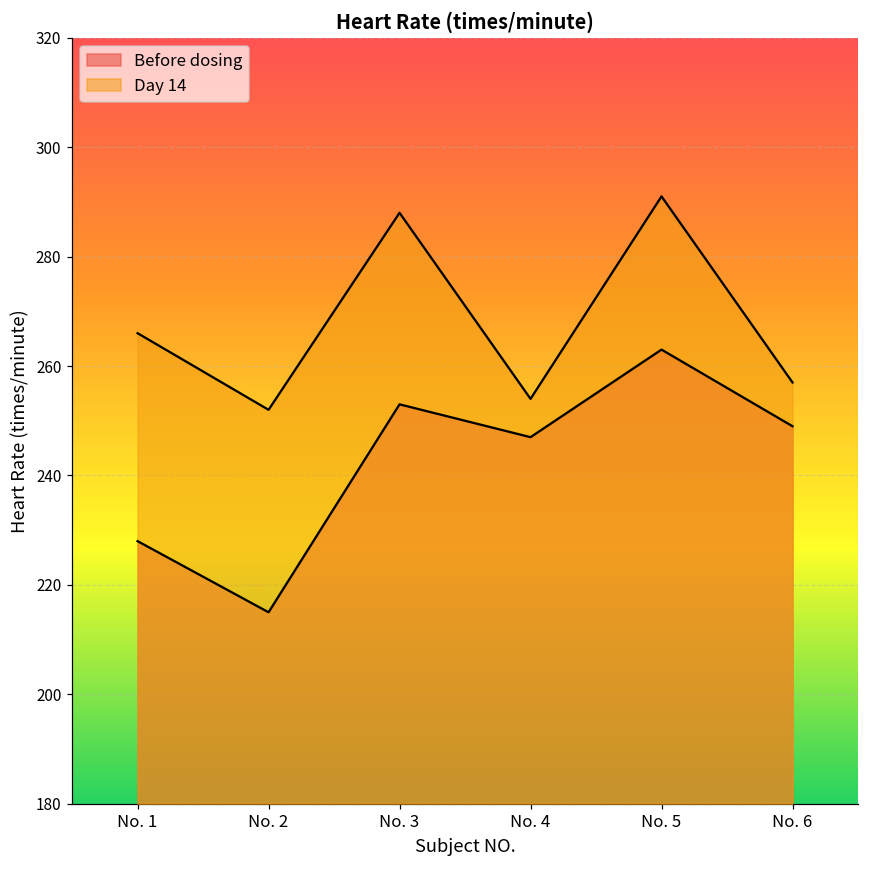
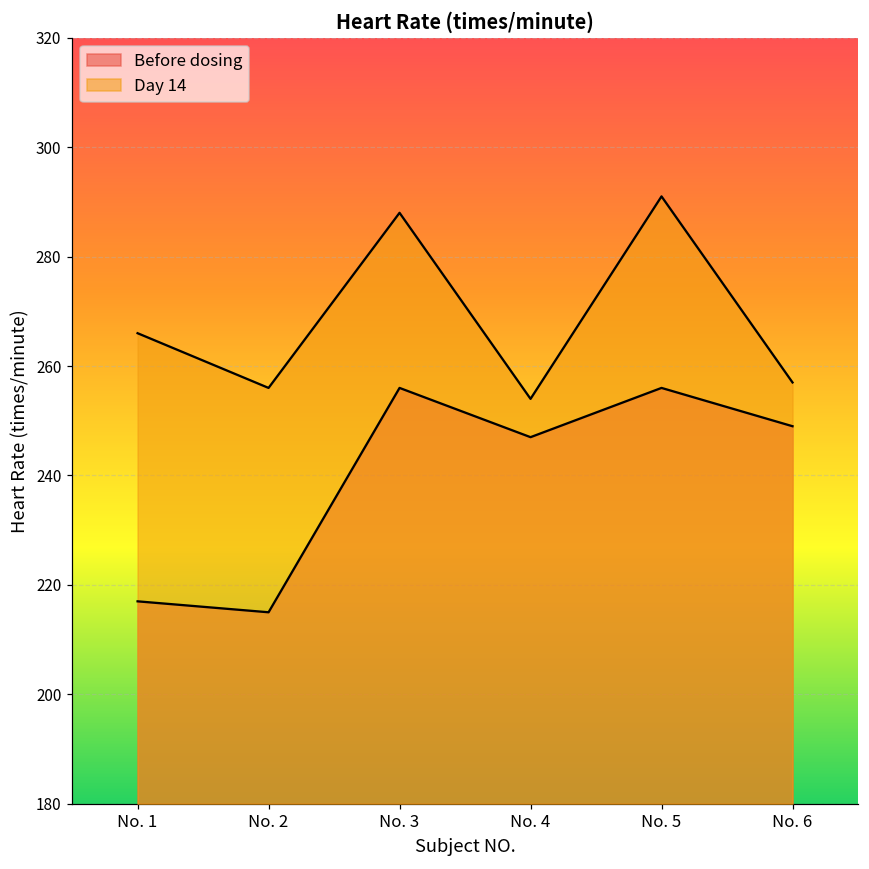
  {
    "Before dosing": {
-     "No. 1": 228,
+     "No. 1": 217,
      "No. 2": 215,
-     "No. 3": 253,
+     "No. 3": 256,
      "No. 4": 247,
-     "No. 5": 263,
+     "No. 5": 256,
      "No. 6": 249
    },
    "Day 14": {
      "No. 1": 266,
-     "No. 2": 252,
+     "No. 2": 256,
      "No. 3": 288,
      "No. 4": 254,
      "No. 5": 291,
      "No. 6": 257
    }
  }
